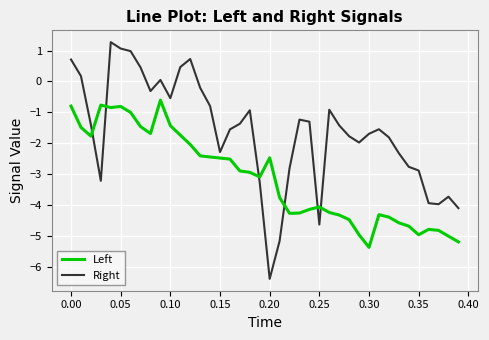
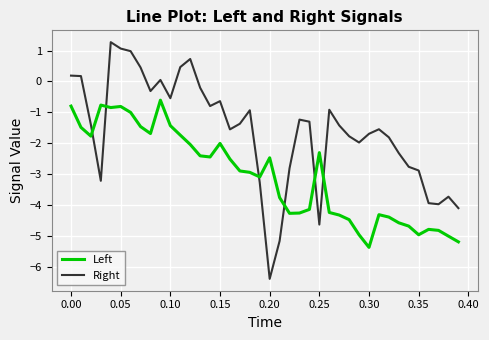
  {
    "Left": {
      "0.00": -0.8,
      "0.05": -0.8,
      "0.10": -1.4,
-     "0.15": -2.5,
+     "0.15": -2.0,
      "0.20": -2.5,
-     "0.25": -4.1,
+     "0.25": -2.3,
      "0.30": -5.4,
      "0.35": -5.0
    },
    "Right": {
-     "0.00": 0.7,
+     "0.00": 0.2,
      "0.05": 1.1,
      "0.10": -0.5,
-     "0.15": -2.3,
+     "0.15": -0.6,
      "0.20": -6.4,
      "0.25": -4.6,
      "0.30": -1.7,
      "0.35": -2.9
    }
  }
